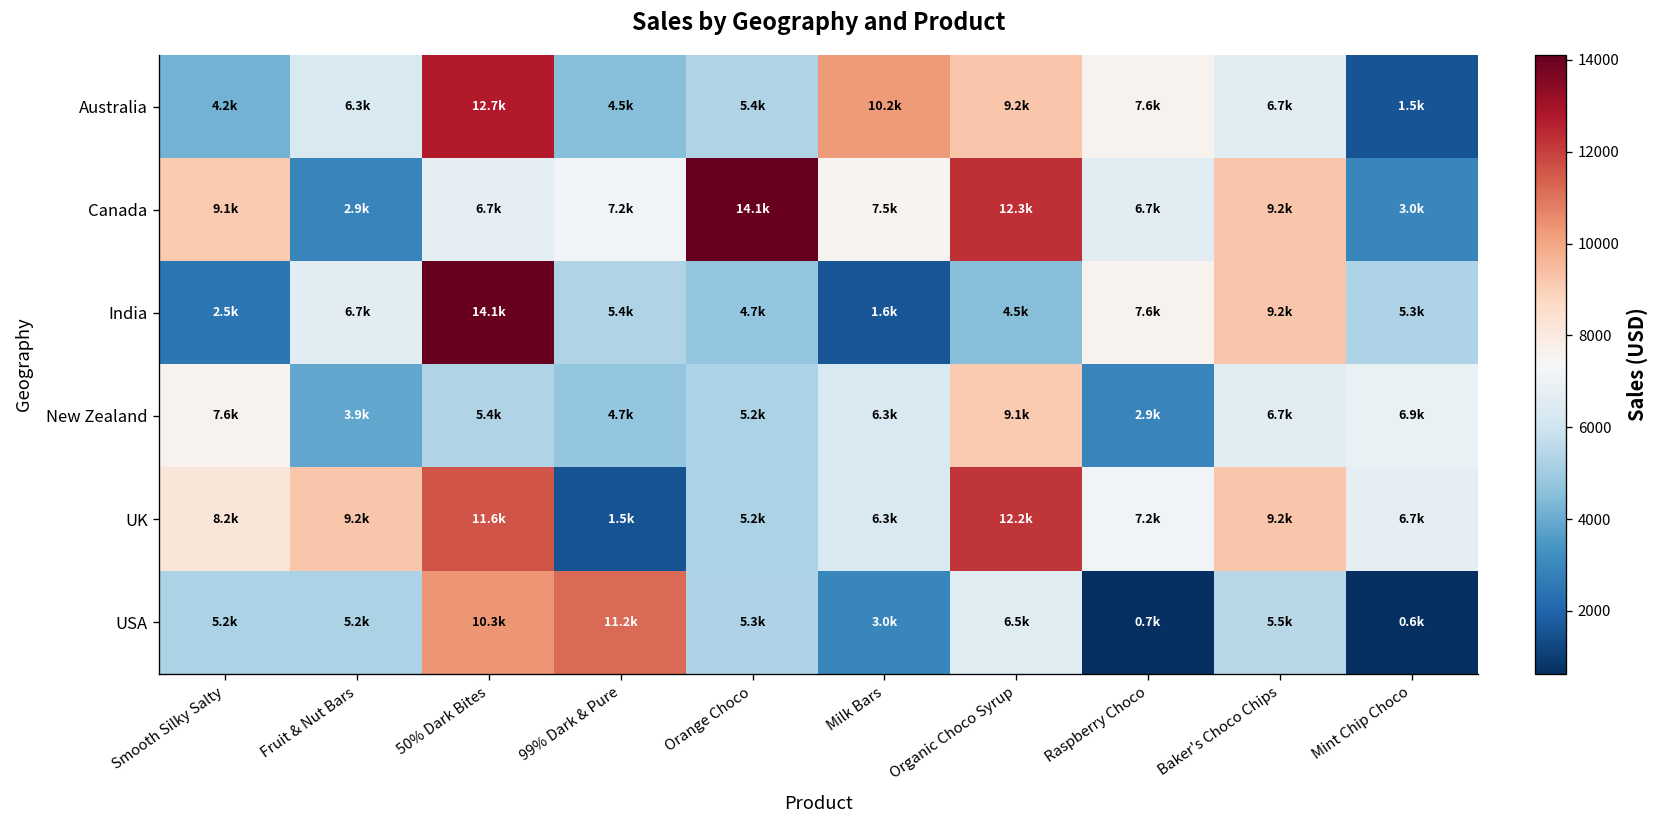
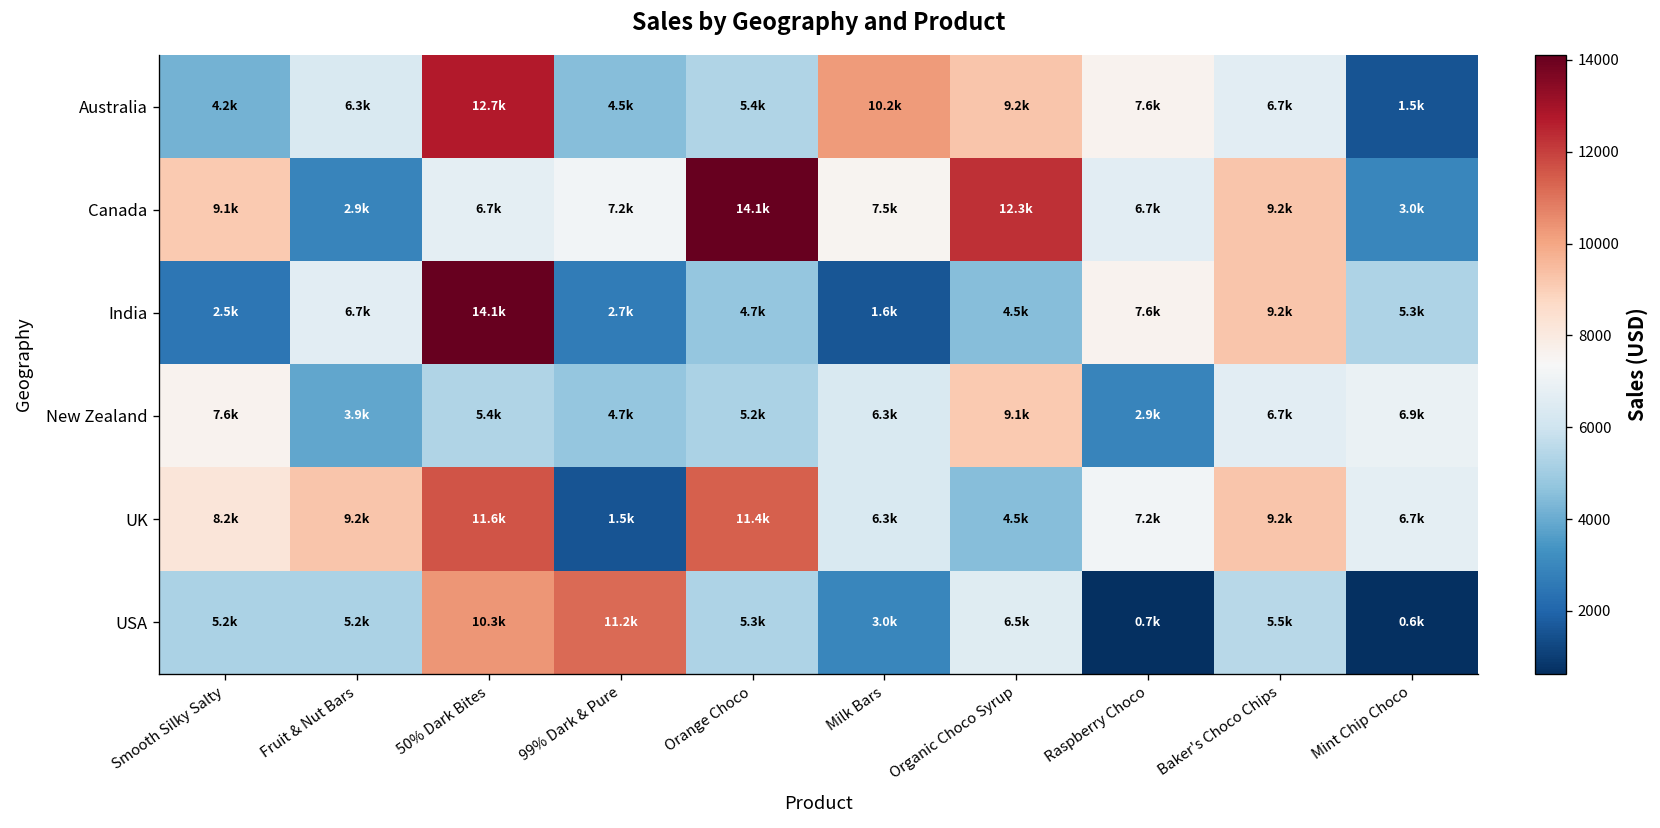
  {
    "Australia": {
      "Smooth Silky Salty": "4.2k",
      "Fruit & Nut Bars": "6.3k",
      "50% Dark Bites": "12.7k",
      "99% Dark & Pure": "4.5k",
      "Orange Choco": "5.4k",
      "Milk Bars": "10.2k",
      "Organic Choco Syrup": "9.2k",
      "Raspberry Choco": "7.6k",
      "Baker's Choco Chips": "6.7k",
      "Mint Chip Choco": "1.5k"
    },
    "Canada": {
      "Smooth Silky Salty": "9.1k",
      "Fruit & Nut Bars": "2.9k",
      "50% Dark Bites": "6.7k",
      "99% Dark & Pure": "7.2k",
      "Orange Choco": "14.1k",
      "Milk Bars": "7.5k",
      "Organic Choco Syrup": "12.3k",
      "Raspberry Choco": "6.7k",
      "Baker's Choco Chips": "9.2k",
      "Mint Chip Choco": "3.0k"
    },
    "India": {
      "Smooth Silky Salty": "2.5k",
      "Fruit & Nut Bars": "6.7k",
      "50% Dark Bites": "14.1k",
-     "99% Dark & Pure": "5.4k",
+     "99% Dark & Pure": "2.7k",
      "Orange Choco": "4.7k",
      "Milk Bars": "1.6k",
      "Organic Choco Syrup": "4.5k",
      "Raspberry Choco": "7.6k",
      "Baker's Choco Chips": "9.2k",
      "Mint Chip Choco": "5.3k"
    },
    "New Zealand": {
      "Smooth Silky Salty": "7.6k",
      "Fruit & Nut Bars": "3.9k",
      "50% Dark Bites": "5.4k",
      "99% Dark & Pure": "4.7k",
      "Orange Choco": "5.2k",
      "Milk Bars": "6.3k",
      "Organic Choco Syrup": "9.1k",
      "Raspberry Choco": "2.9k",
      "Baker's Choco Chips": "6.7k",
      "Mint Chip Choco": "6.9k"
    },
    "UK": {
      "Smooth Silky Salty": "8.2k",
      "Fruit & Nut Bars": "9.2k",
      "50% Dark Bites": "11.6k",
      "99% Dark & Pure": "1.5k",
-     "Orange Choco": "5.2k",
+     "Orange Choco": "11.4k",
      "Milk Bars": "6.3k",
-     "Organic Choco Syrup": "12.2k",
+     "Organic Choco Syrup": "4.5k",
      "Raspberry Choco": "7.2k",
      "Baker's Choco Chips": "9.2k",
      "Mint Chip Choco": "6.7k"
    },
    "USA": {
      "Smooth Silky Salty": "5.2k",
      "Fruit & Nut Bars": "5.2k",
      "50% Dark Bites": "10.3k",
      "99% Dark & Pure": "11.2k",
      "Orange Choco": "5.3k",
      "Milk Bars": "3.0k",
      "Organic Choco Syrup": "6.5k",
      "Raspberry Choco": "0.7k",
      "Baker's Choco Chips": "5.5k",
      "Mint Chip Choco": "0.6k"
    }
  }
